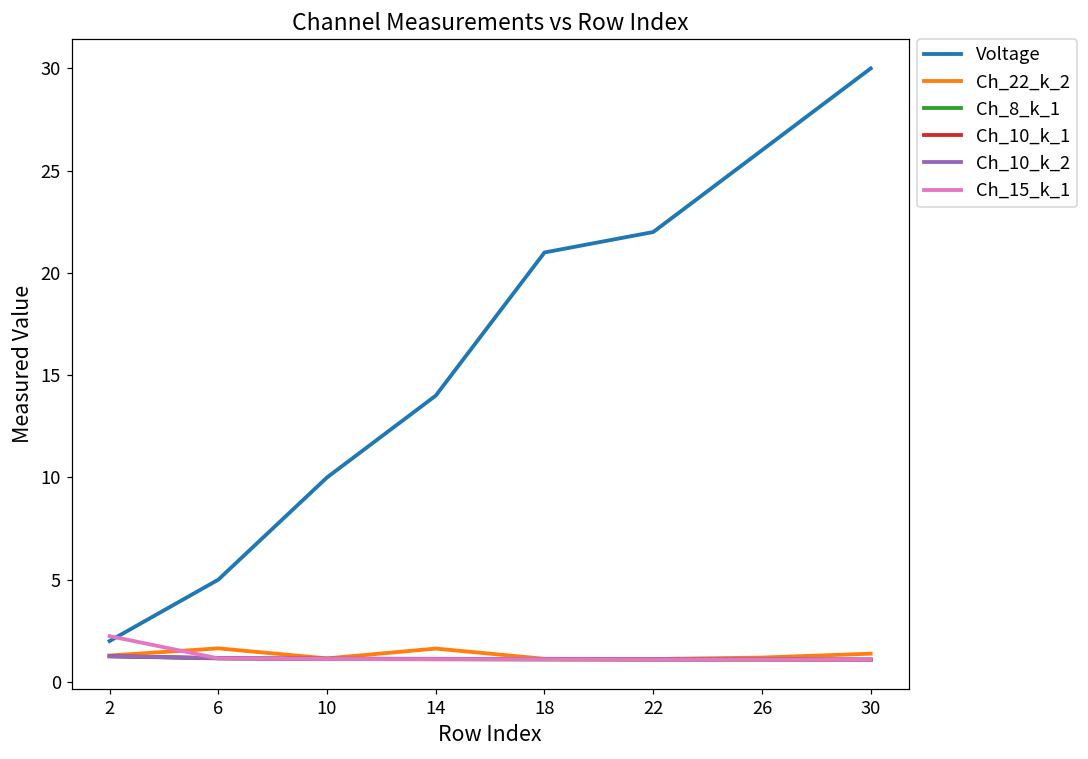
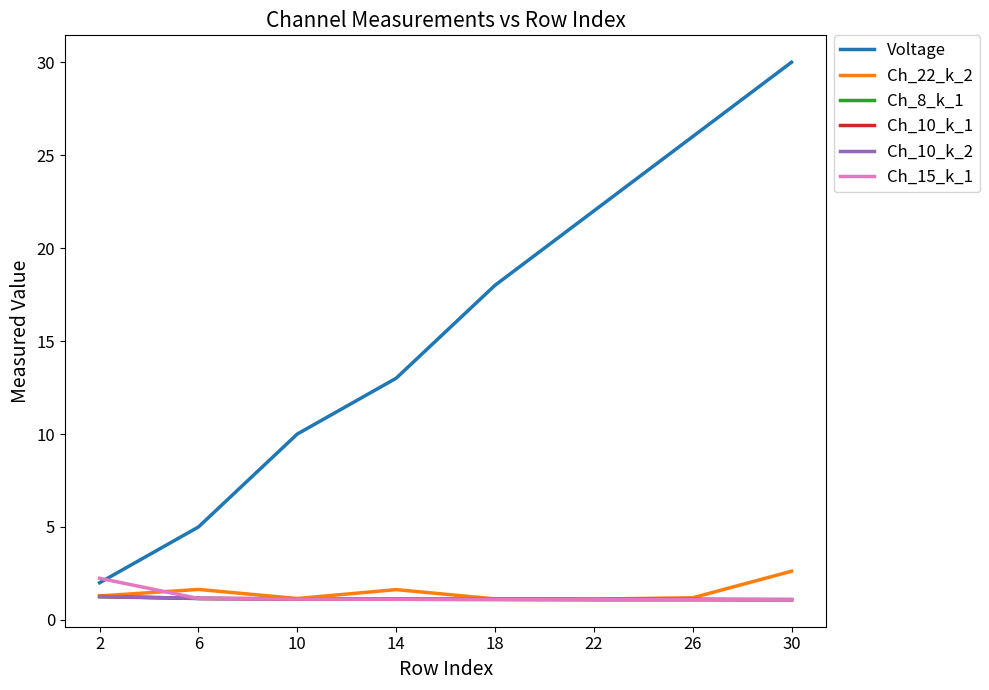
  {
    "Voltage": {
      "2": 2,
      "6": 5,
      "10": 10,
-     "14": 14,
-     "18": 21,
+     "14": 13,
+     "18": 18,
      "22": 22,
      "26": 26,
      "30": 30
    },
    "Ch_22_k_2": {
      "6": 1.6,
      "14": 1.6,
-     "30": 1.4
+     "30": 2.6
    },
    "Ch_15_k_1": {
      "2": 2.2
    }
  }
